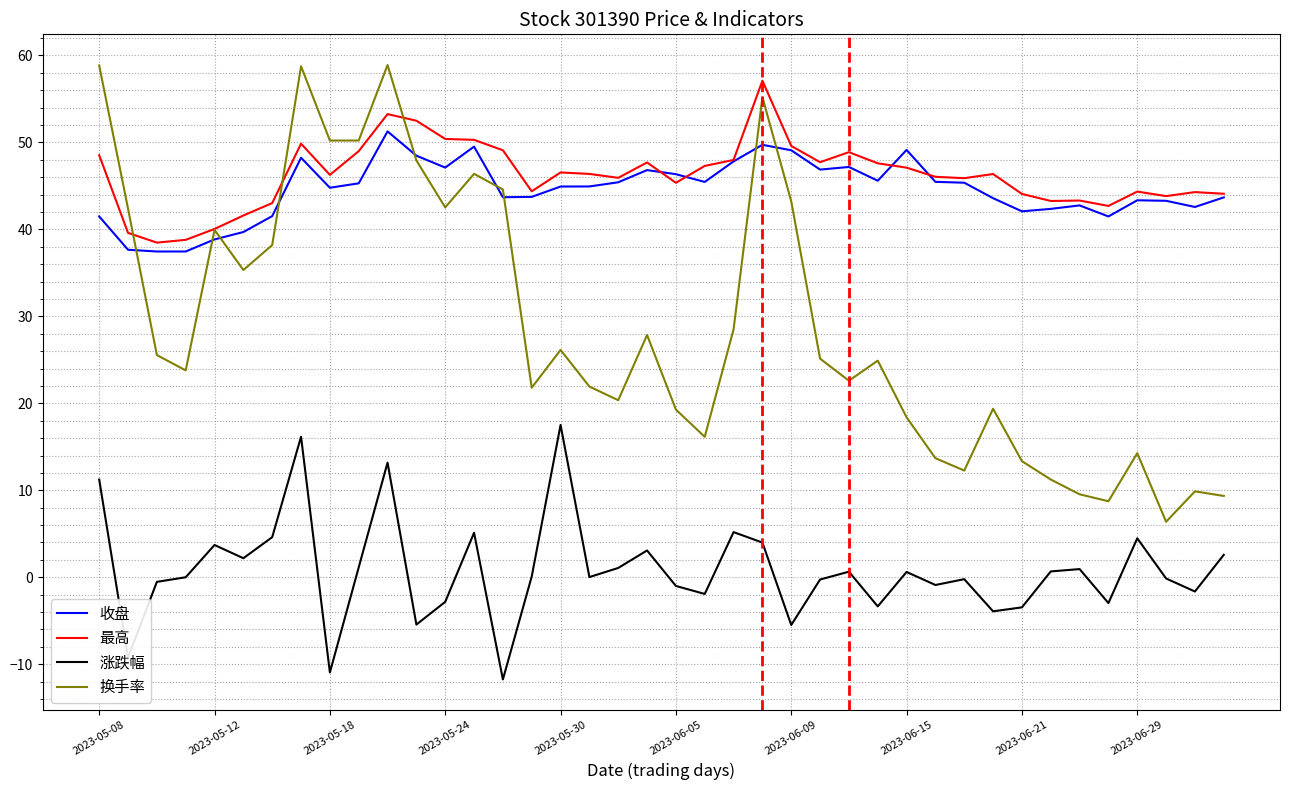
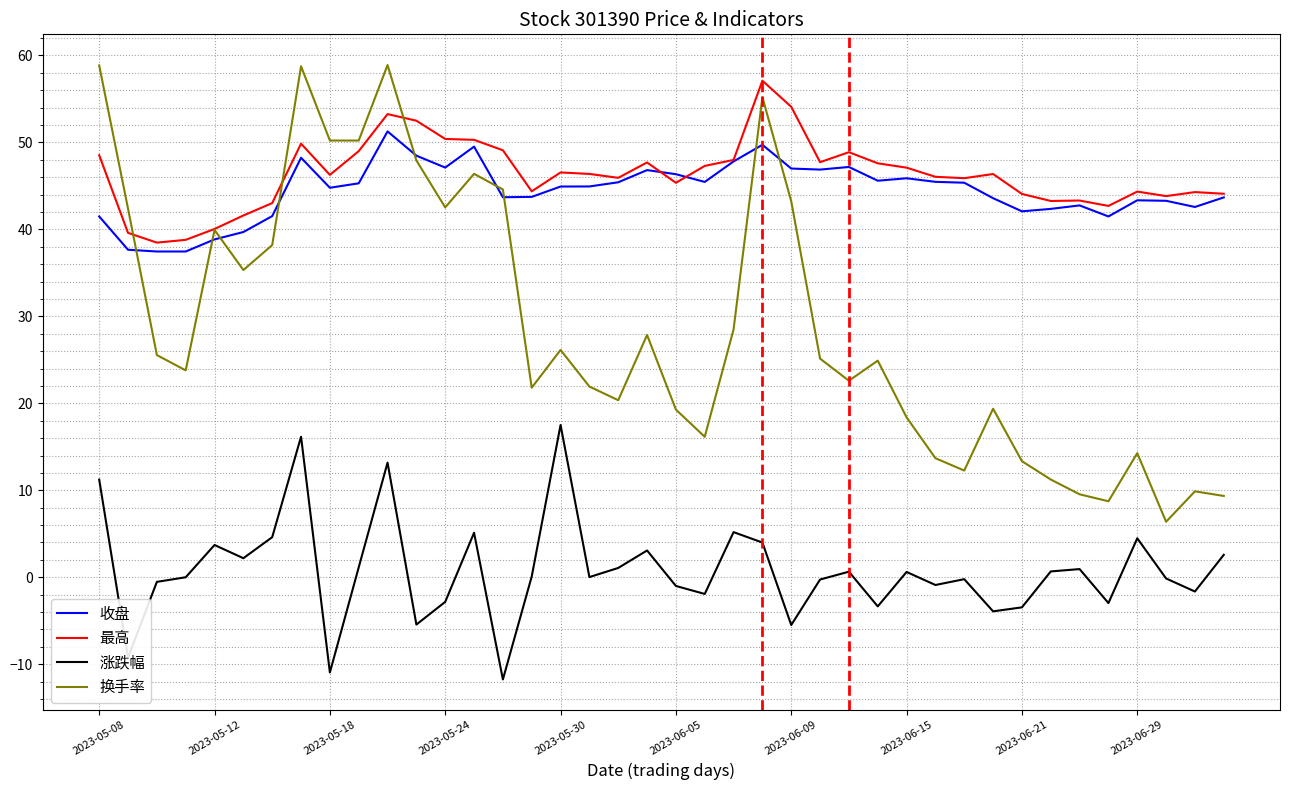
  {
    "收盘": {
      "2023-05-08": 41,
      "2023-05-12": 39,
      "2023-05-18": 45,
      "2023-05-24": 47,
      "2023-05-30": 45,
      "2023-06-05": 46,
-     "2023-06-09": 49,
-     "2023-06-15": 49,
+     "2023-06-09": 47,
+     "2023-06-15": 46,
      "2023-06-21": 42,
      "2023-06-29": 43
    },
    "最高": {
      "2023-05-08": 49,
      "2023-05-18": 46,
      "2023-05-24": 50,
      "2023-05-30": 47,
      "2023-06-05": 45,
-     "2023-06-09": 50,
+     "2023-06-09": 54,
      "2023-06-15": 47,
      "2023-06-21": 44,
      "2023-06-29": 44
    },
    "涨跌幅": {
      "2023-05-08": 11,
      "2023-05-12": 4,
      "2023-05-18": -11,
      "2023-05-24": -3,
      "2023-05-30": 18,
      "2023-06-05": -1,
      "2023-06-09": -5,
      "2023-06-15": 1,
      "2023-06-21": -3,
      "2023-06-29": 4
    },
    "换手率": {
      "2023-05-08": 59,
      "2023-05-18": 50,
      "2023-05-24": 43,
      "2023-05-30": 26,
      "2023-06-05": 19,
      "2023-06-09": 43,
      "2023-06-15": 18,
      "2023-06-21": 13,
      "2023-06-29": 14
    }
  }
